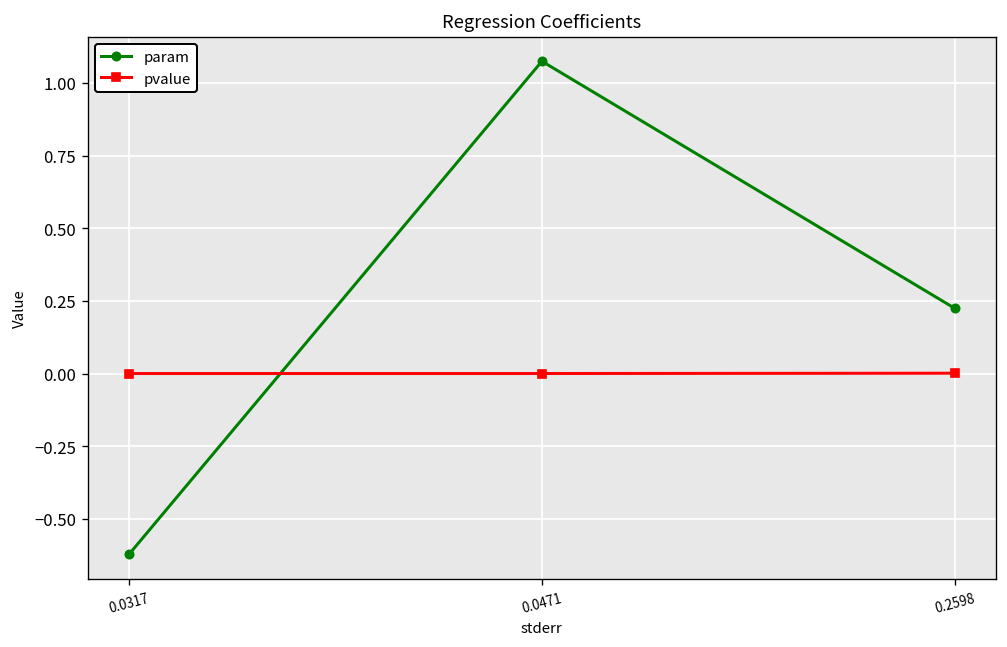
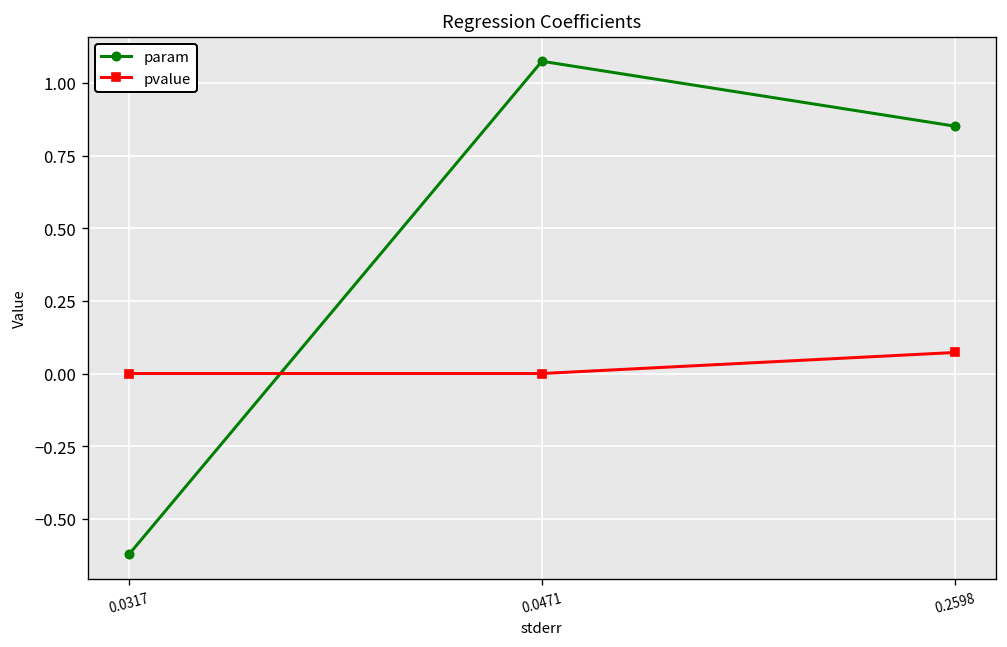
  {
    "param": {
      "0.0317": -0.62,
      "0.0471": 1.07,
-     "0.2598": 0.22
+     "0.2598": 0.85
    },
    "pvalue": {
      "0.0317": 0.00,
      "0.0471": 0.00,
-     "0.2598": 0.00
+     "0.2598": 0.07
    }
  }
